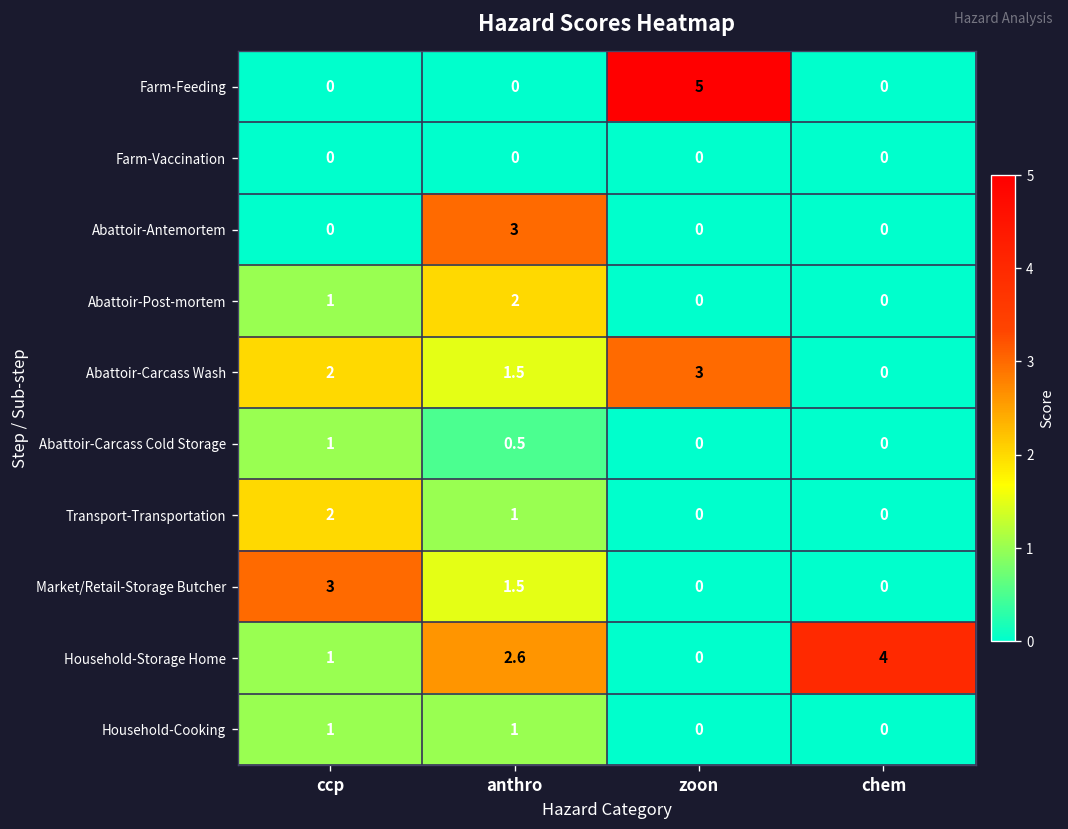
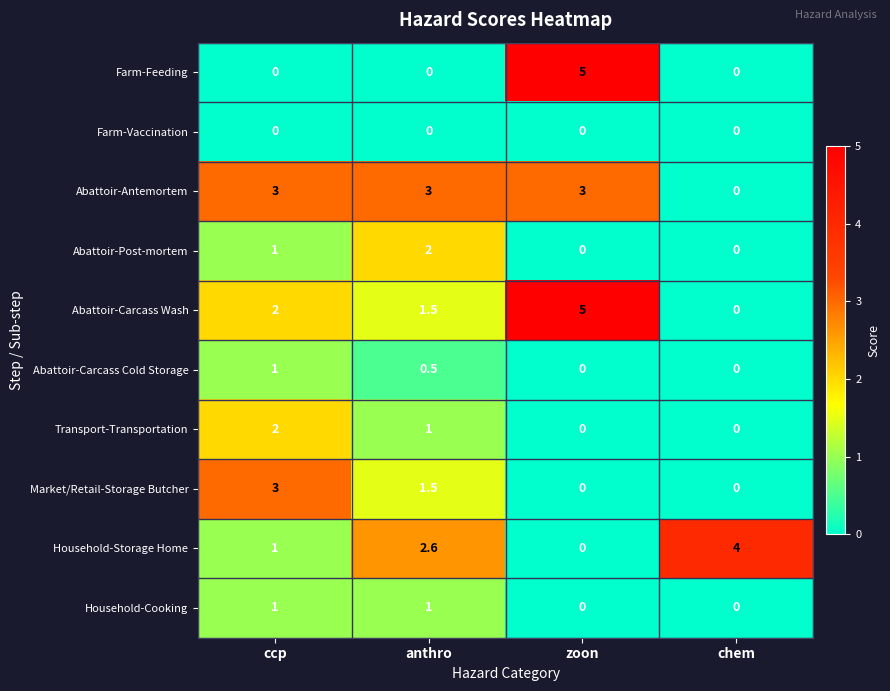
  {
    "Farm-Feeding": {
      "ccp": 0,
      "anthro": 0,
      "zoon": 5,
      "chem": 0
    },
    "Farm-Vaccination": {
      "ccp": 0,
      "anthro": 0,
      "zoon": 0,
      "chem": 0
    },
    "Abattoir-Antemortem": {
-     "ccp": 0,
+     "ccp": 3,
      "anthro": 3,
-     "zoon": 0,
+     "zoon": 3,
      "chem": 0
    },
    "Abattoir-Post-mortem": {
      "ccp": 1,
      "anthro": 2,
      "zoon": 0,
      "chem": 0
    },
    "Abattoir-Carcass Wash": {
      "ccp": 2,
      "anthro": 1.5,
-     "zoon": 3,
+     "zoon": 5,
      "chem": 0
    },
    "Abattoir-Carcass Cold Storage": {
      "ccp": 1,
      "anthro": 0.5,
      "zoon": 0,
      "chem": 0
    },
    "Transport-Transportation": {
      "ccp": 2,
      "anthro": 1,
      "zoon": 0,
      "chem": 0
    },
    "Market/Retail-Storage Butcher": {
      "ccp": 3,
      "anthro": 1.5,
      "zoon": 0,
      "chem": 0
    },
    "Household-Storage Home": {
      "ccp": 1,
      "anthro": 2.6,
      "zoon": 0,
      "chem": 4
    },
    "Household-Cooking": {
      "ccp": 1,
      "anthro": 1,
      "zoon": 0,
      "chem": 0
    }
  }
